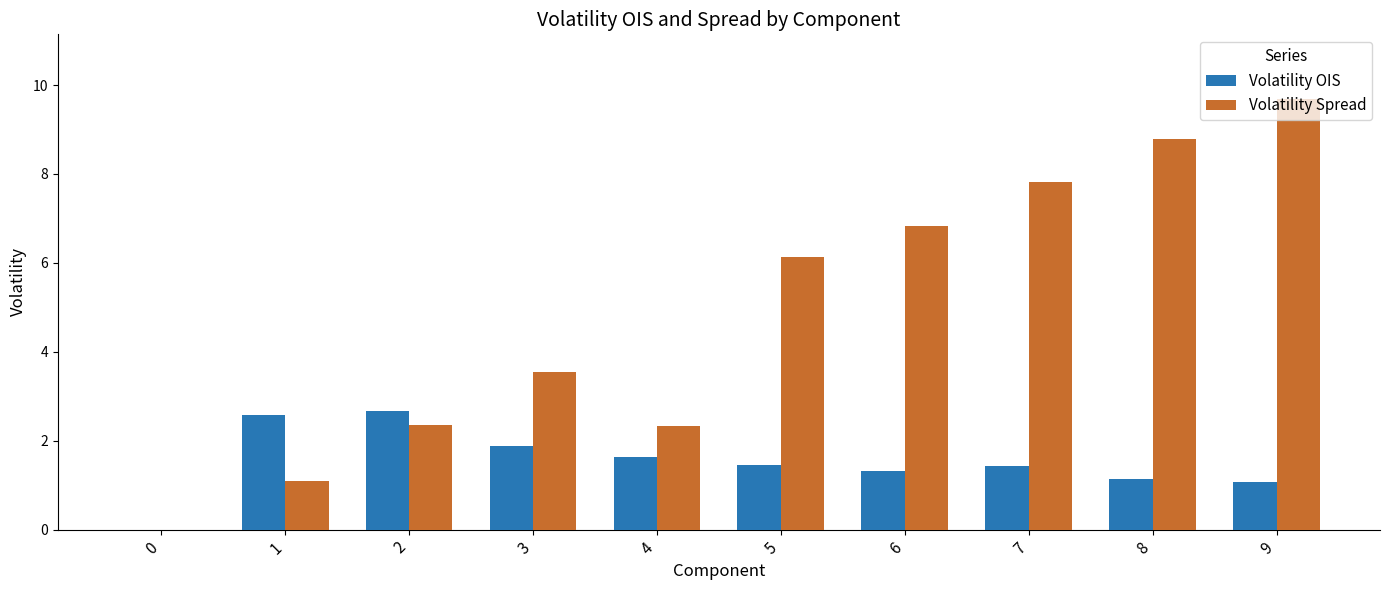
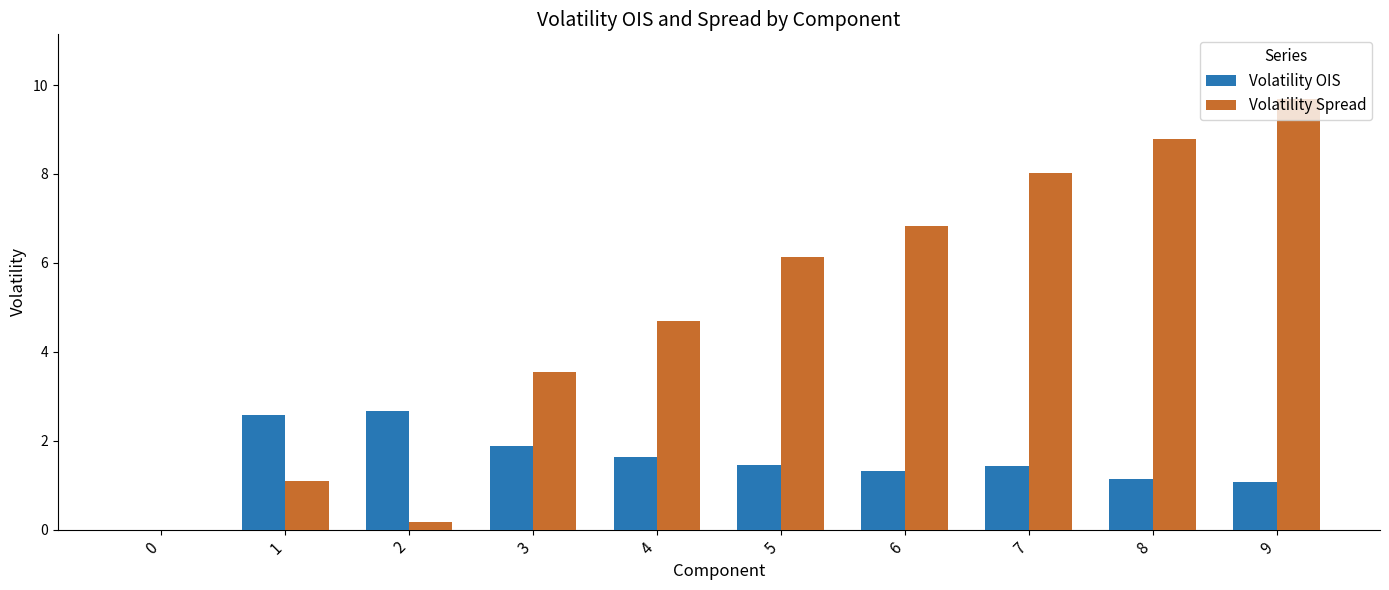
  {
    "Volatility OIS": {
      "0": 0.0,
      "1": 2.6,
      "2": 2.7,
      "3": 1.9,
      "4": 1.6,
      "5": 1.5,
      "6": 1.3,
      "7": 1.4,
      "8": 1.1,
      "9": 1.1
    },
    "Volatility Spread": {
      "0": 0.0,
      "1": 1.1,
-     "2": 2.3,
+     "2": 0.2,
      "3": 3.5,
-     "4": 2.3,
+     "4": 4.7,
      "5": 6.1,
      "6": 6.8,
-     "7": 7.8,
+     "7": 8.0,
      "8": 8.8
    }
  }
